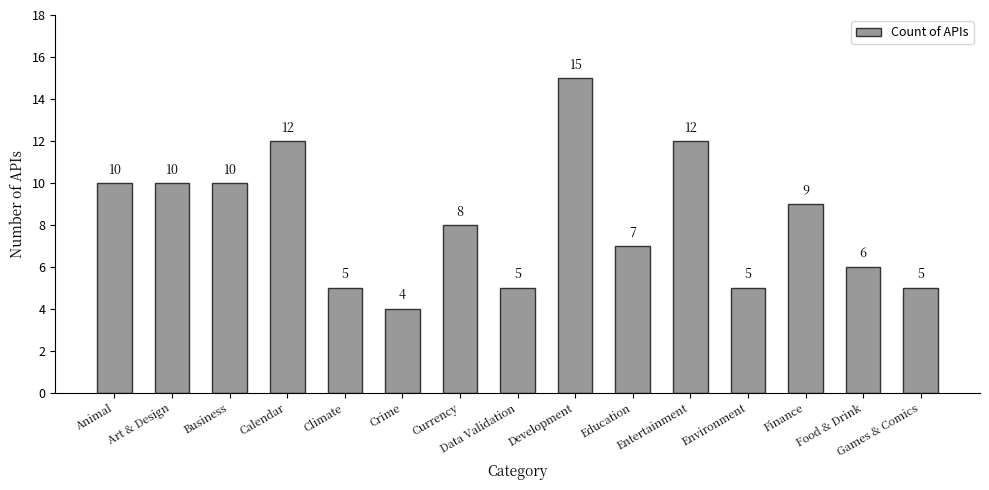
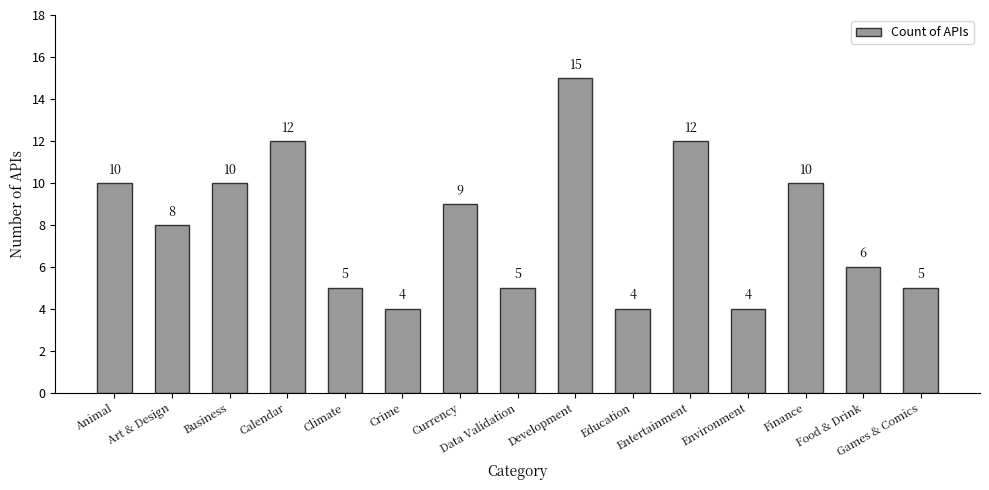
  {
    "Animal": 10,
-   "Art & Design": 10,
+   "Art & Design": 8,
    "Business": 10,
    "Calendar": 12,
    "Climate": 5,
    "Crime": 4,
-   "Currency": 8,
+   "Currency": 9,
    "Data Validation": 5,
    "Development": 15,
-   "Education": 7,
+   "Education": 4,
    "Entertainment": 12,
-   "Environment": 5,
-   "Finance": 9,
+   "Environment": 4,
+   "Finance": 10,
    "Food & Drink": 6,
    "Games & Comics": 5
  }
